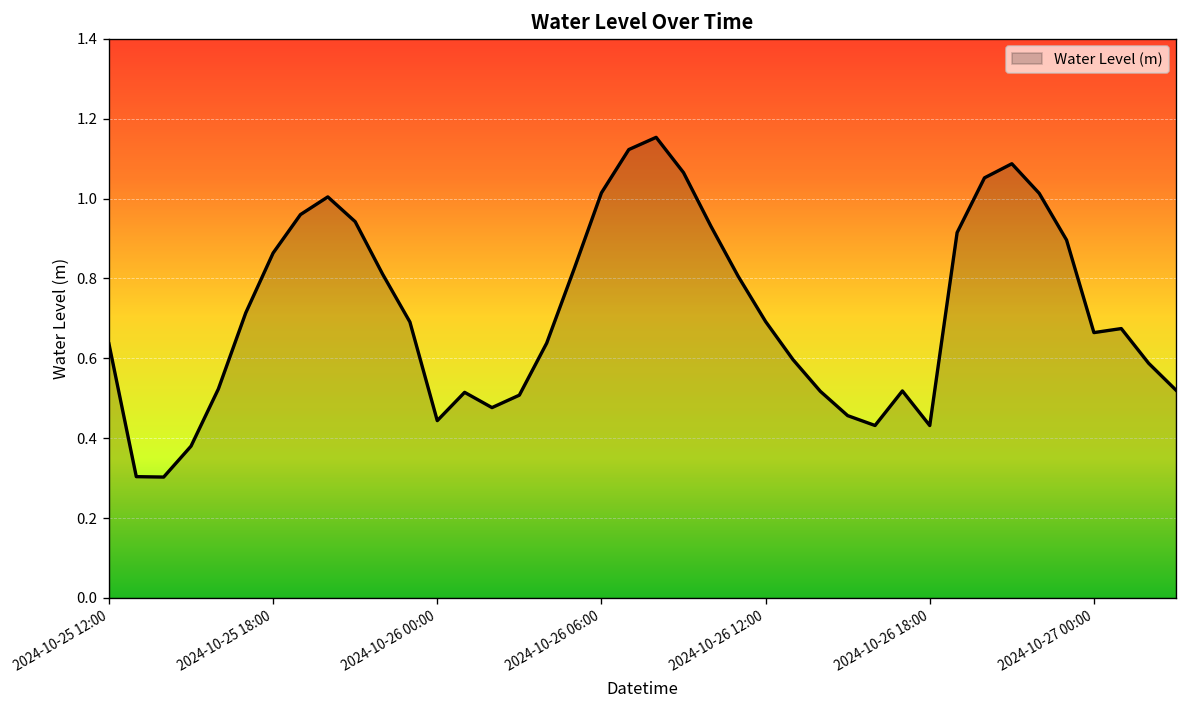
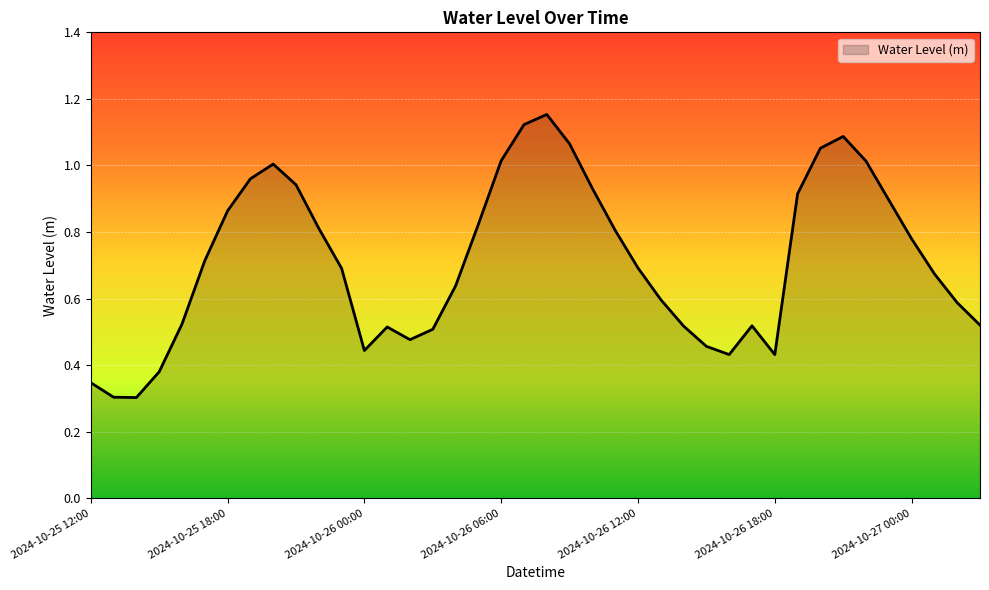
  {
-   "2024-10-25 12:00": 0.64,
+   "2024-10-25 12:00": 0.35,
    "2024-10-25 18:00": 0.86,
    "2024-10-26 00:00": 0.44,
    "2024-10-26 06:00": 1.01,
    "2024-10-26 12:00": 0.69,
    "2024-10-26 18:00": 0.43,
-   "2024-10-27 00:00": 0.66
+   "2024-10-27 00:00": 0.78
  }
